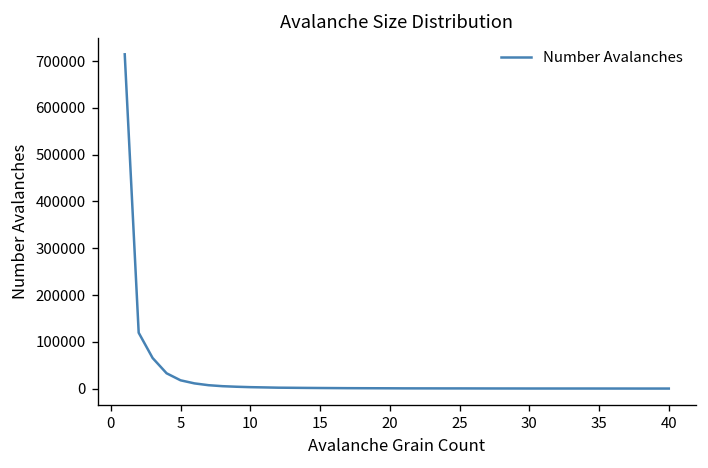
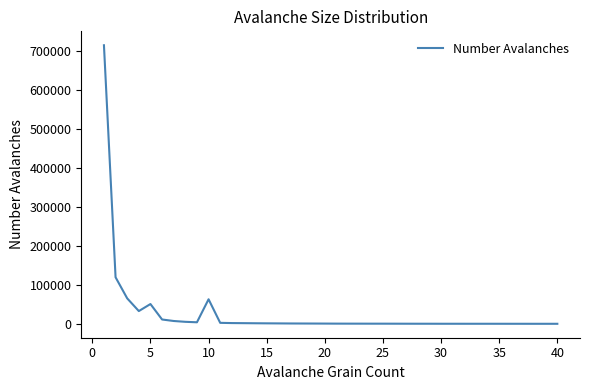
  {
-   "5": 20000,
-   "10": 0,
+   "5": 50000,
+   "10": 60000,
    "15": 0,
    "20": 0,
    "25": 0,
    "30": 0,
    "35": 0,
    "40": 0
  }
